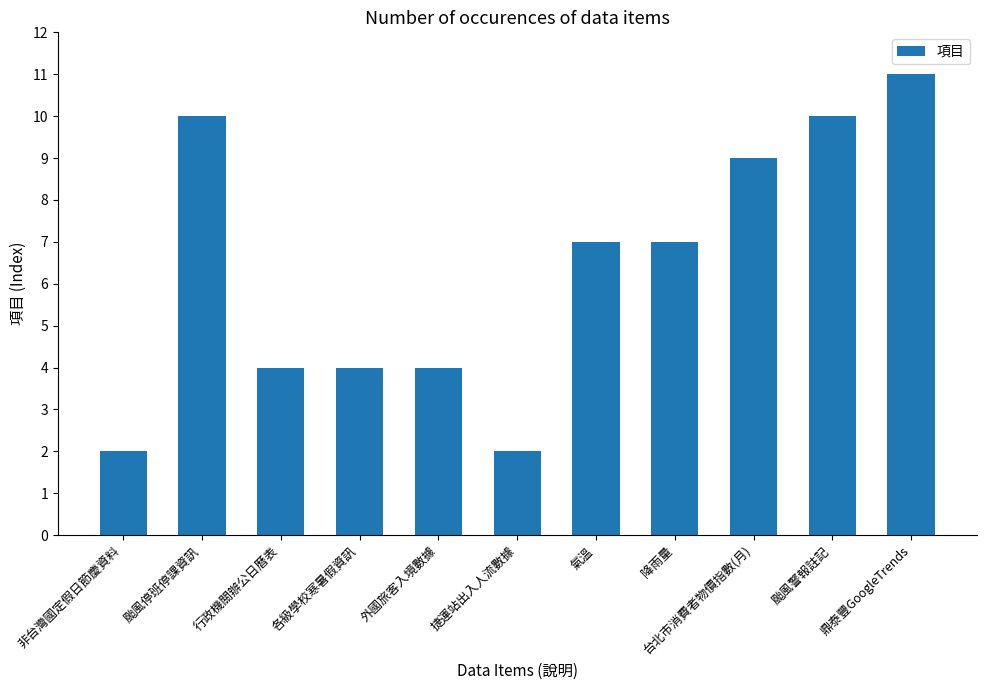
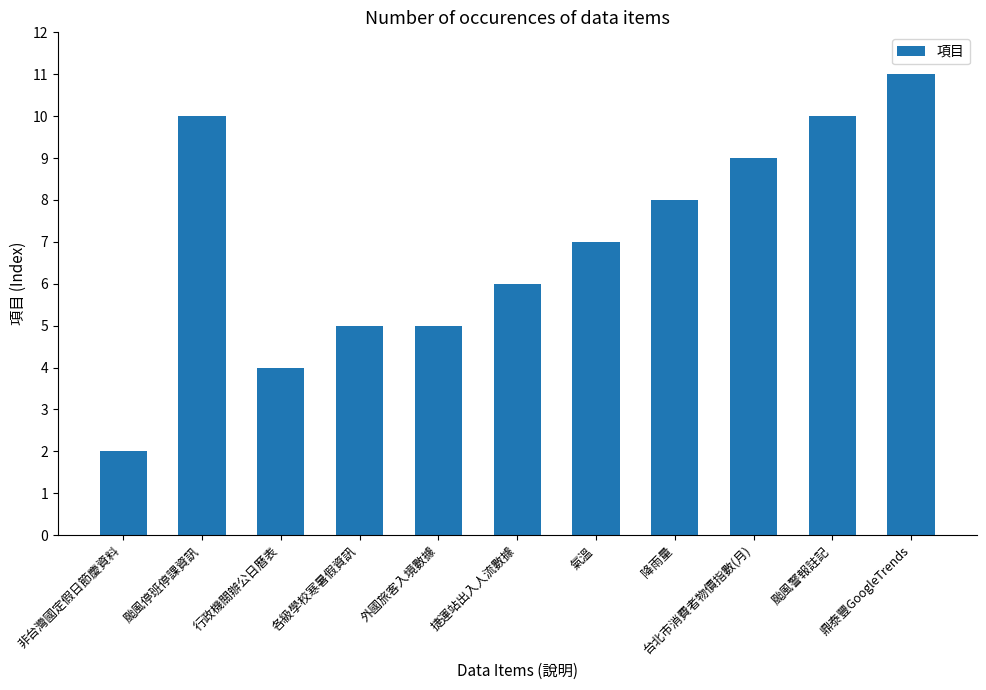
  {
    "非台灣國定假日節慶資料": 2,
    "颱風停班停課資訊": 10,
    "行政機關辦公日曆表": 4,
-   "各級學校寒暑假資訊": 4,
-   "外國旅客入境數據": 4,
-   "捷運站出入人流數據": 2,
+   "各級學校寒暑假資訊": 5,
+   "外國旅客入境數據": 5,
+   "捷運站出入人流數據": 6,
    "氣溫": 7,
-   "降雨量": 7,
+   "降雨量": 8,
    "台北市消費者物價指數(月)": 9,
    "颱風警報註記": 10,
    "鼎泰豐GoogleTrends": 11
  }
